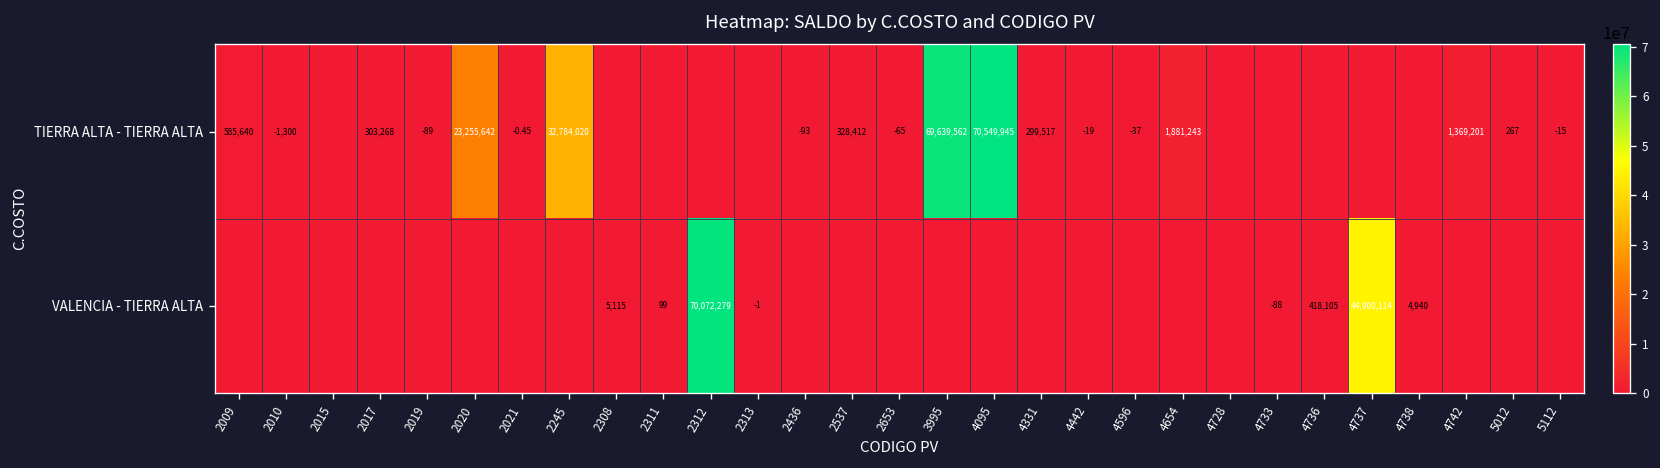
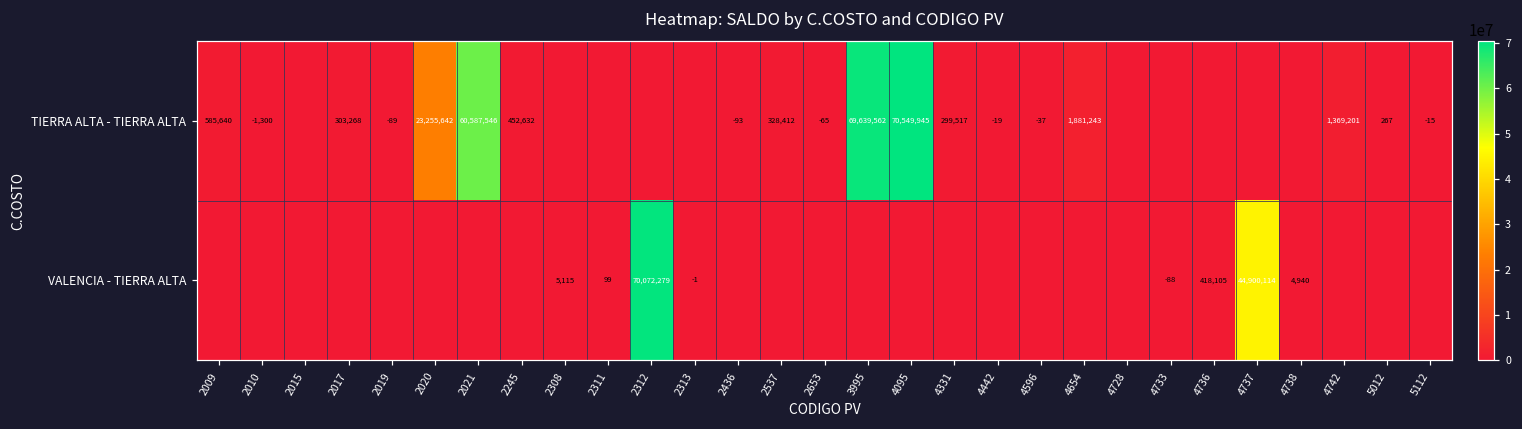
  {
    "TIERRA ALTA - TIERRA ALTA": {
      "2009": "585,640",
      "2010": "-1,300",
      "2017": "303,268",
      "2019": "-89",
      "2020": "23,255,642",
-     "2021": "-0.45",
-     "2245": "32,784,020",
+     "2021": "60,587,546",
+     "2245": "452,632",
      "2436": "-93",
      "2537": "328,412",
      "2653": "-65",
      "3995": "69,639,562",
      "4095": "70,549,945",
      "4331": "299,517",
      "4442": "-19",
      "4596": "-37",
      "4654": "1,881,243",
      "4742": "1,369,201",
      "5012": "267",
      "5112": "-15"
    },
    "VALENCIA - TIERRA ALTA": {
      "2308": "5,115",
      "2311": "99",
      "2312": "70,072,279",
      "2313": "-1",
      "4733": "-88",
      "4736": "418,105",
      "4737": "44,900,114",
      "4738": "4,940"
    }
  }
